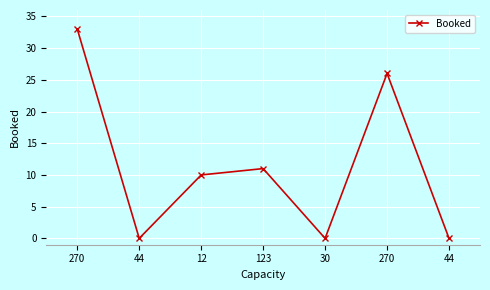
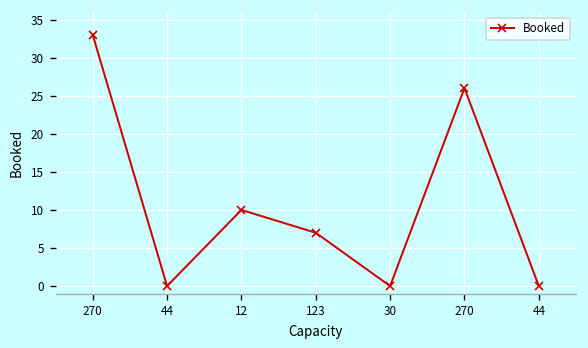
  {
    "12": 10,
-   "123": 11,
+   "123": 7,
    "30": 0
  }
